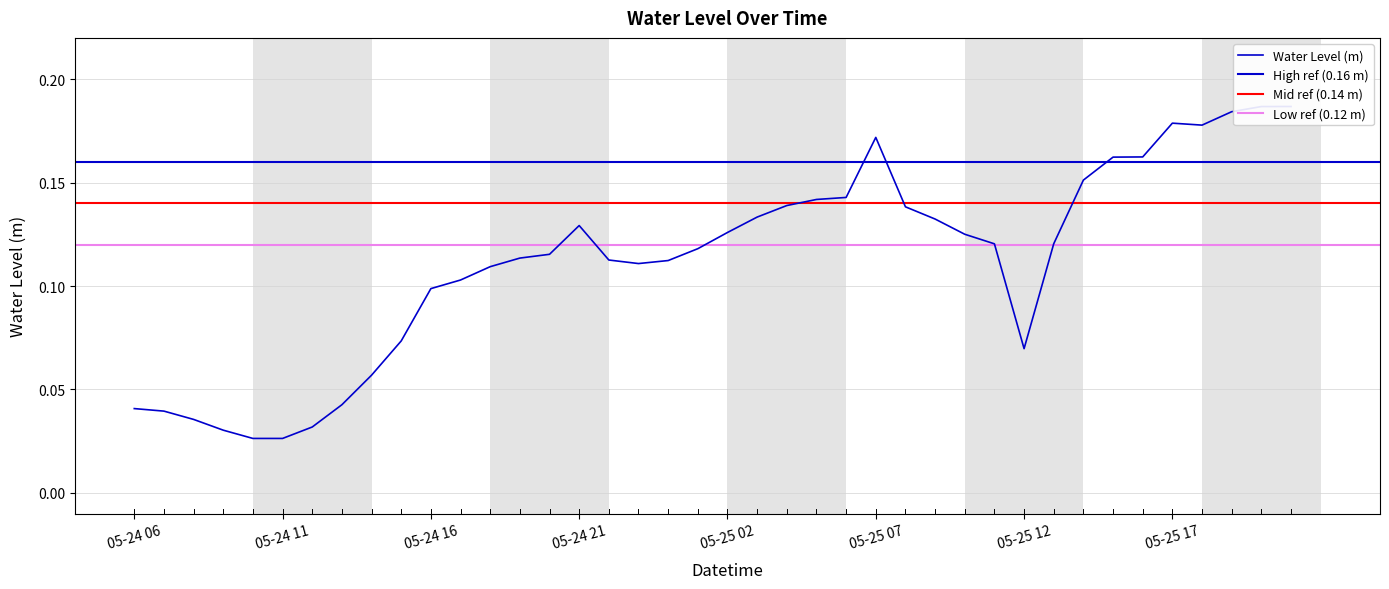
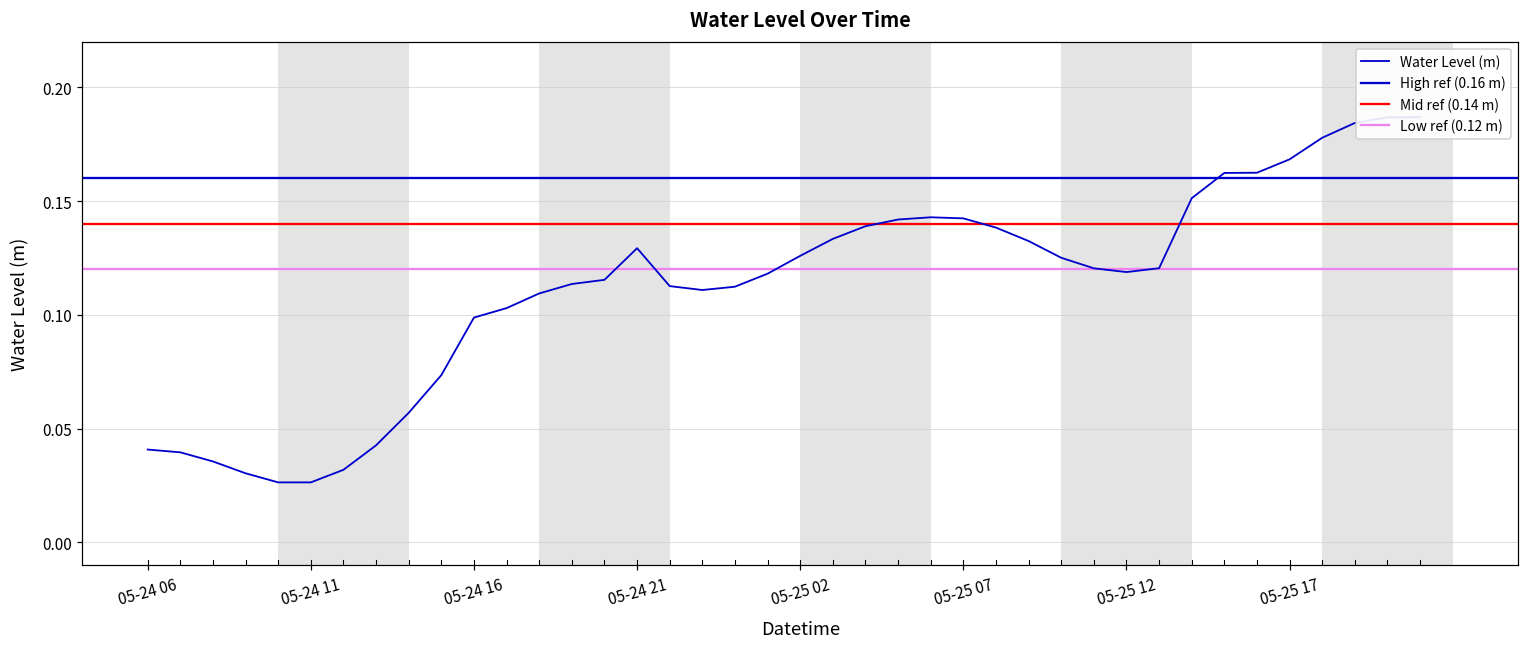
  {
    "05-24 06": 0.041,
    "05-24 11": 0.026,
    "05-24 16": 0.099,
    "05-24 21": 0.129,
    "05-25 02": 0.126,
-   "05-25 07": 0.172,
-   "05-25 12": 0.070,
-   "05-25 17": 0.179
+   "05-25 07": 0.142,
+   "05-25 12": 0.119,
+   "05-25 17": 0.168
  }
